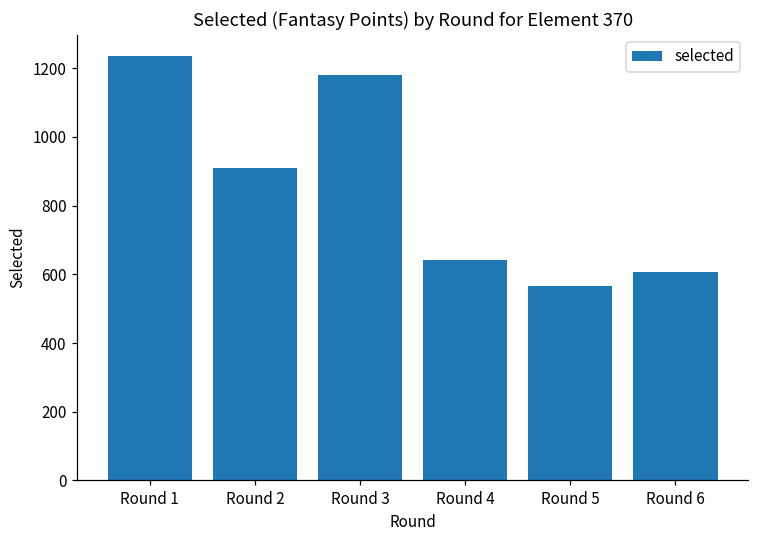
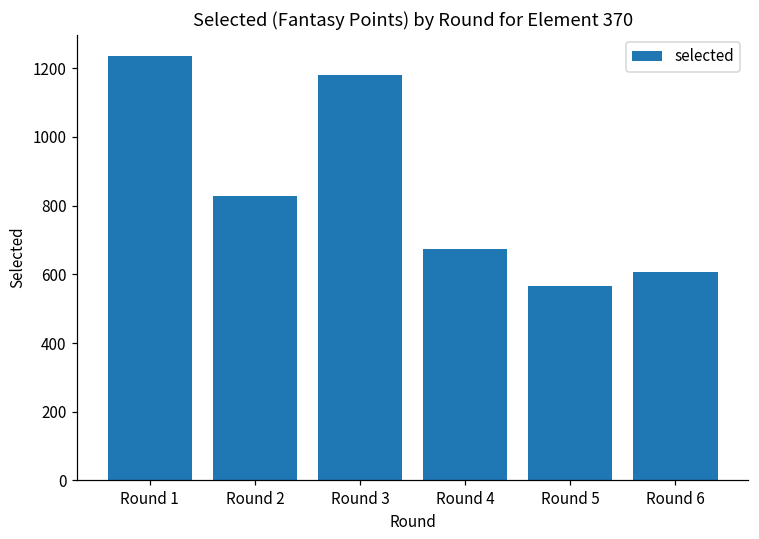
  {
    "Round 1": 1240,
-   "Round 2": 910,
+   "Round 2": 830,
    "Round 3": 1180,
-   "Round 4": 640,
+   "Round 4": 670,
    "Round 5": 570,
    "Round 6": 610
  }
